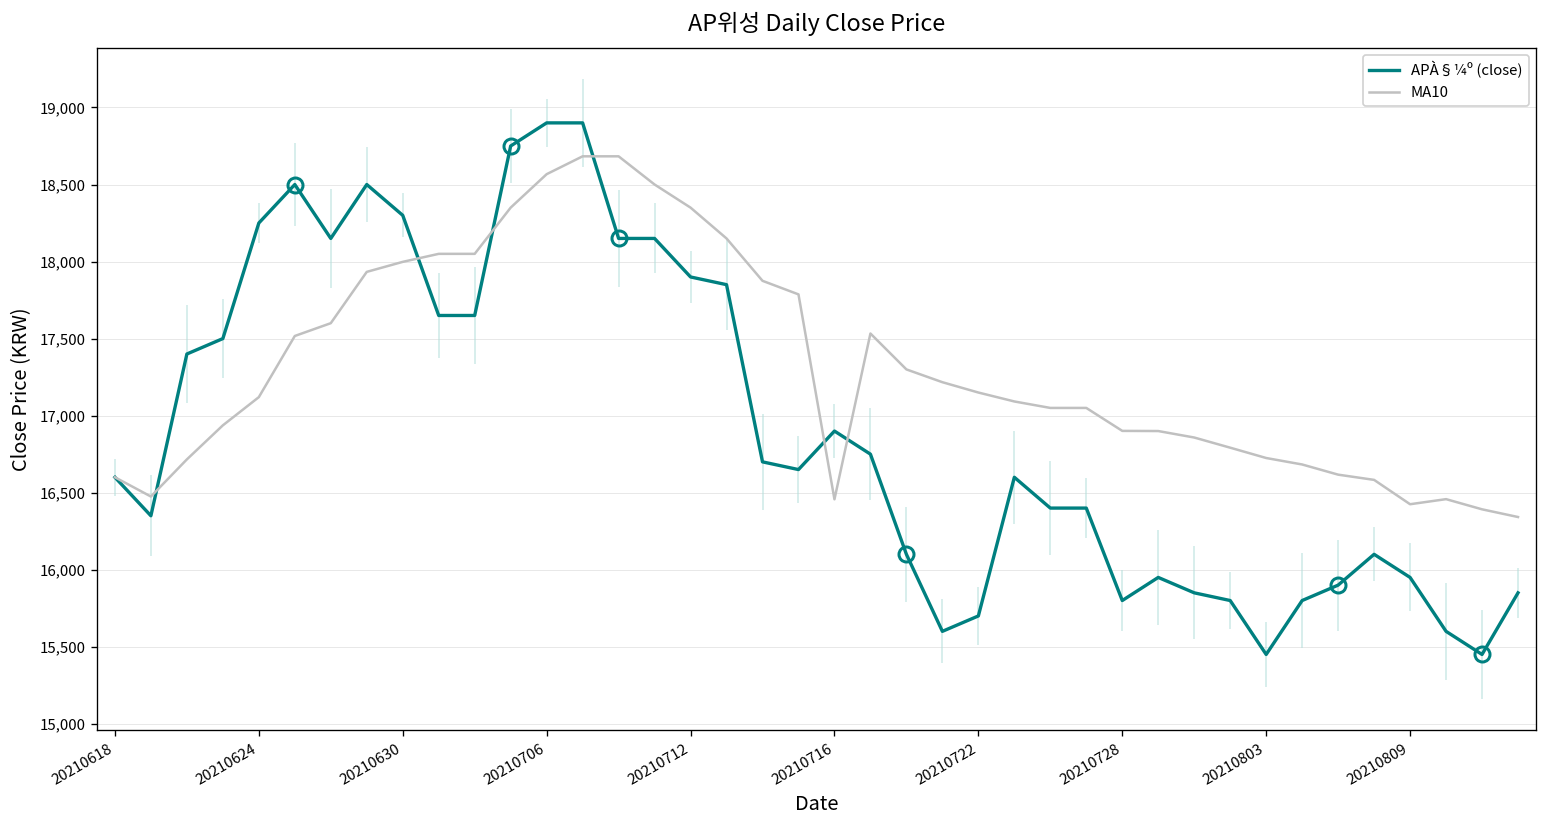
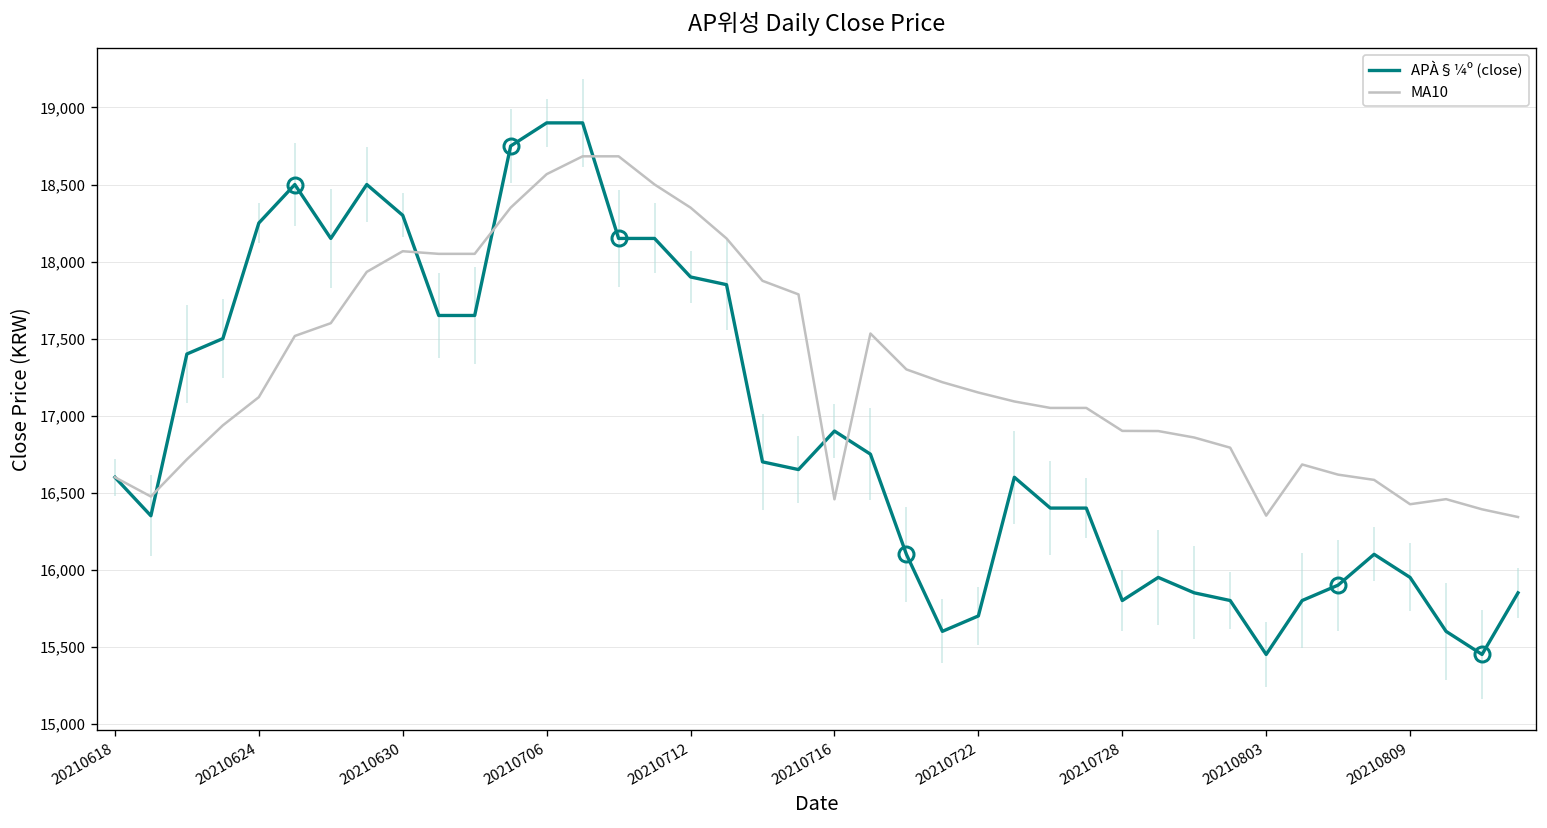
  {
    "MA10": {
      "20210624": "17,120",
-     "20210630": "18,000",
+     "20210630": "18,070",
      "20210706": "18,570",
      "20210712": "18,350",
      "20210716": "16,460",
      "20210722": "17,150",
      "20210728": "16,900",
-     "20210803": "16,730",
+     "20210803": "16,350",
      "20210809": "16,430"
    }
  }
